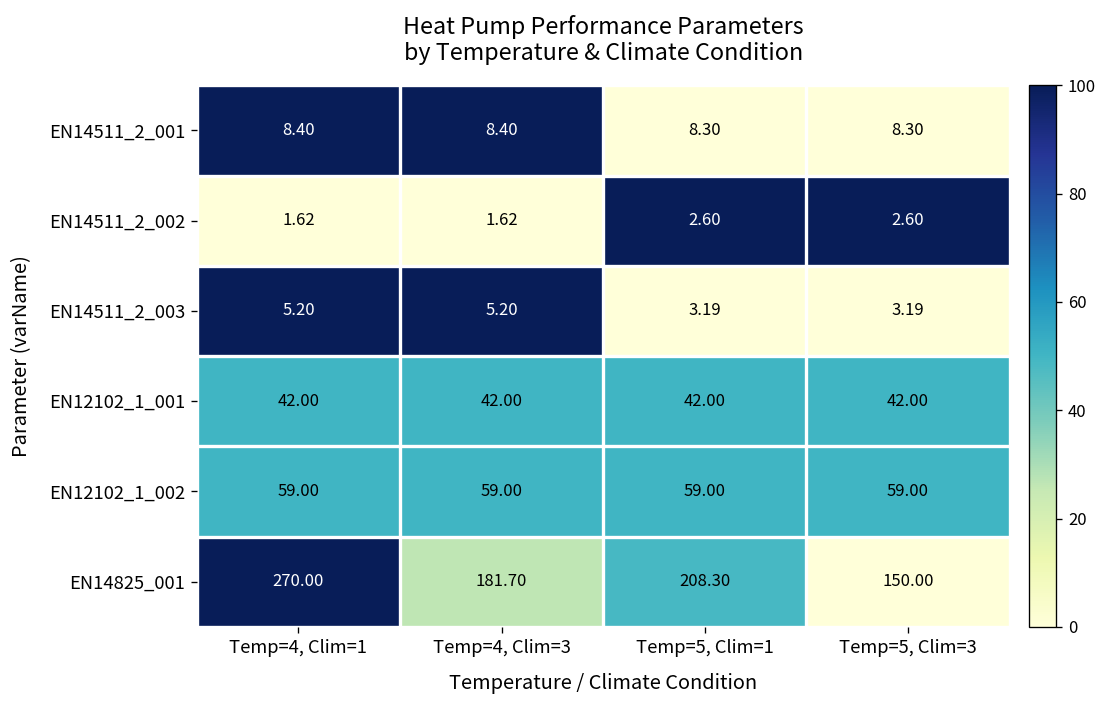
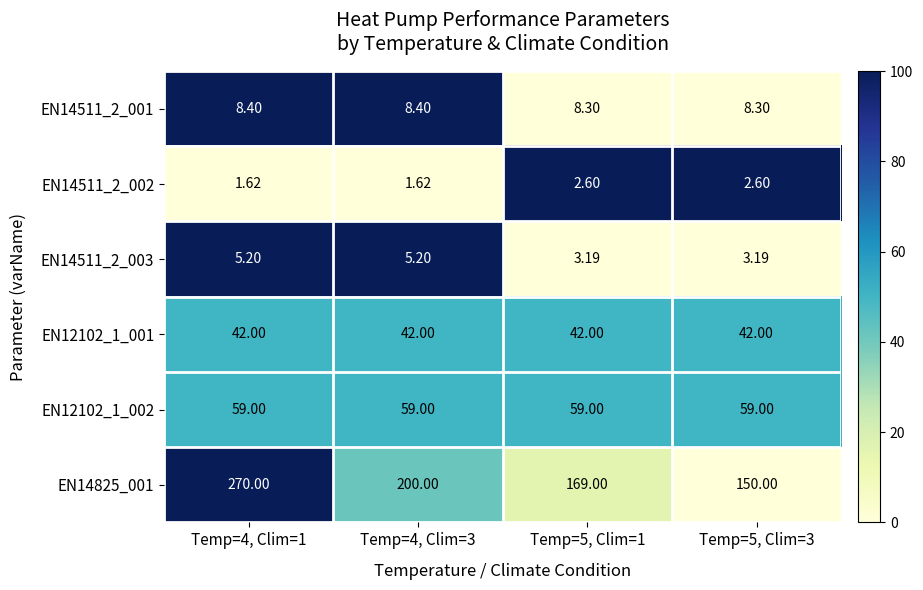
  {
    "EN14511_2_001": {
      "Temp=4, Clim=1": 8.40,
      "Temp=4, Clim=3": 8.40,
      "Temp=5, Clim=1": 8.30,
      "Temp=5, Clim=3": 8.30
    },
    "EN14511_2_002": {
      "Temp=4, Clim=1": 1.62,
      "Temp=4, Clim=3": 1.62,
      "Temp=5, Clim=1": 2.60,
      "Temp=5, Clim=3": 2.60
    },
    "EN14511_2_003": {
      "Temp=4, Clim=1": 5.20,
      "Temp=4, Clim=3": 5.20,
      "Temp=5, Clim=1": 3.19,
      "Temp=5, Clim=3": 3.19
    },
    "EN12102_1_001": {
      "Temp=4, Clim=1": 42.00,
      "Temp=4, Clim=3": 42.00,
      "Temp=5, Clim=1": 42.00,
      "Temp=5, Clim=3": 42.00
    },
    "EN12102_1_002": {
      "Temp=4, Clim=1": 59.00,
      "Temp=4, Clim=3": 59.00,
      "Temp=5, Clim=1": 59.00,
      "Temp=5, Clim=3": 59.00
    },
    "EN14825_001": {
      "Temp=4, Clim=1": 270.00,
-     "Temp=4, Clim=3": 181.70,
-     "Temp=5, Clim=1": 208.30,
+     "Temp=4, Clim=3": 200.00,
+     "Temp=5, Clim=1": 169.00,
      "Temp=5, Clim=3": 150.00
    }
  }
